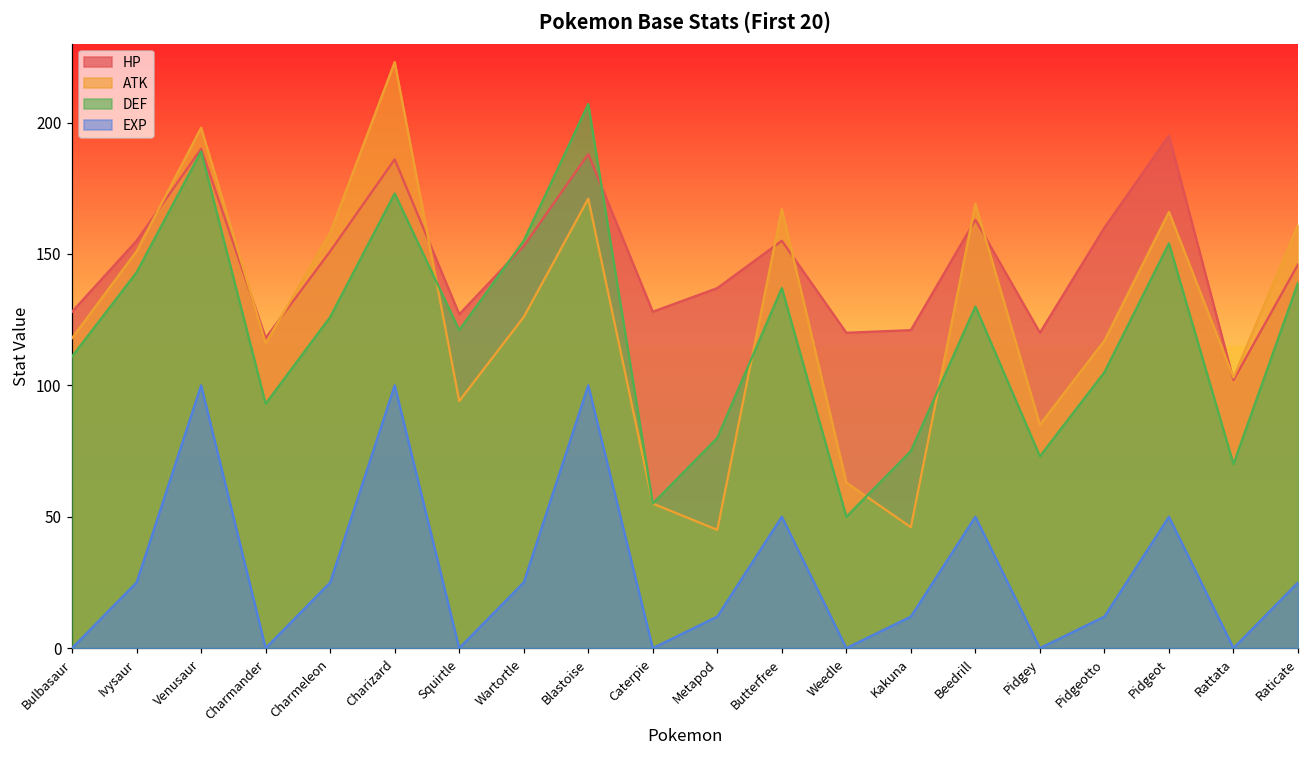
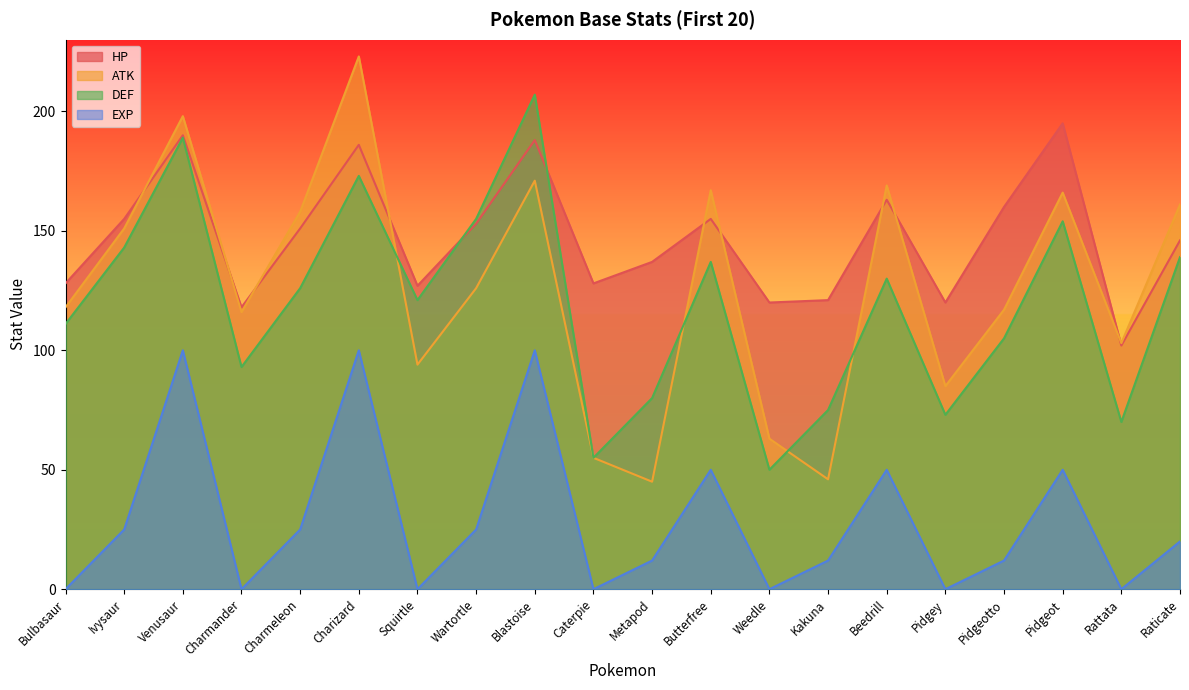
  {
    "HP": {
      "Bulbasaur": 128,
      "Ivysaur": 155,
      "Charmander": 118,
      "Charmeleon": 151,
      "Charizard": 186,
      "Squirtle": 127,
      "Wartortle": 153,
      "Blastoise": 188,
      "Caterpie": 128,
      "Metapod": 137,
      "Butterfree": 155,
      "Weedle": 120,
      "Kakuna": 121,
      "Beedrill": 163,
      "Pidgey": 120,
      "Pidgeotto": 160,
      "Pidgeot": 195,
      "Raticate": 146
    },
    "ATK": {
      "Bulbasaur": 118,
      "Ivysaur": 151,
      "Venusaur": 198,
      "Charmander": 116,
      "Charmeleon": 158,
      "Charizard": 223,
      "Squirtle": 94,
      "Wartortle": 126,
      "Blastoise": 171,
      "Metapod": 45,
      "Butterfree": 167,
      "Weedle": 63,
      "Kakuna": 46,
      "Beedrill": 169,
      "Pidgey": 85,
      "Pidgeotto": 117,
      "Pidgeot": 166,
      "Raticate": 161
    },
    "DEF": {
      "Bulbasaur": 111,
      "Ivysaur": 143,
      "Charmander": 93,
      "Charmeleon": 126,
      "Charizard": 173,
      "Squirtle": 121,
      "Wartortle": 155,
      "Blastoise": 207,
      "Metapod": 80,
      "Butterfree": 137,
      "Weedle": 50,
      "Kakuna": 75,
      "Beedrill": 130,
      "Pidgey": 73,
      "Pidgeotto": 105,
      "Pidgeot": 154,
      "Rattata": 70,
      "Raticate": 139
    },
    "EXP": {
      "Bulbasaur": 0,
      "Ivysaur": 25,
      "Venusaur": 100,
      "Charmander": 0,
      "Charmeleon": 25,
      "Charizard": 100,
      "Squirtle": 0,
      "Wartortle": 25,
      "Blastoise": 100,
      "Caterpie": 0,
      "Metapod": 12,
      "Butterfree": 50,
      "Weedle": 0,
      "Kakuna": 12,
      "Beedrill": 50,
      "Pidgey": 0,
      "Pidgeotto": 12,
      "Pidgeot": 50,
      "Rattata": 0,
-     "Raticate": 25
+     "Raticate": 20
    }
  }
